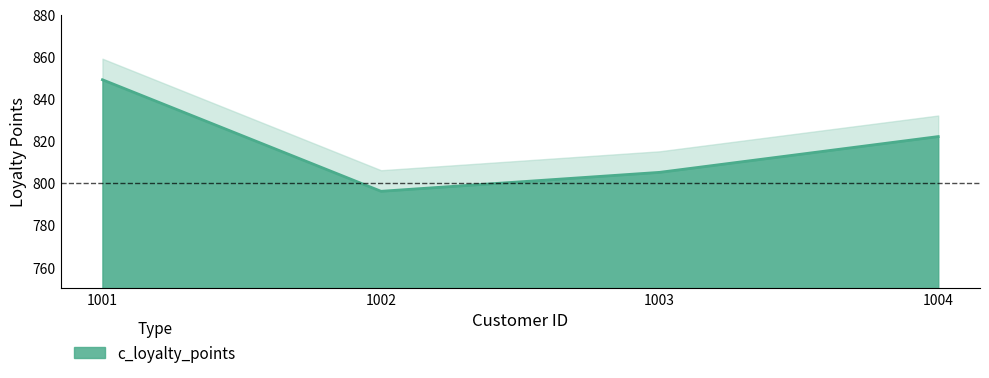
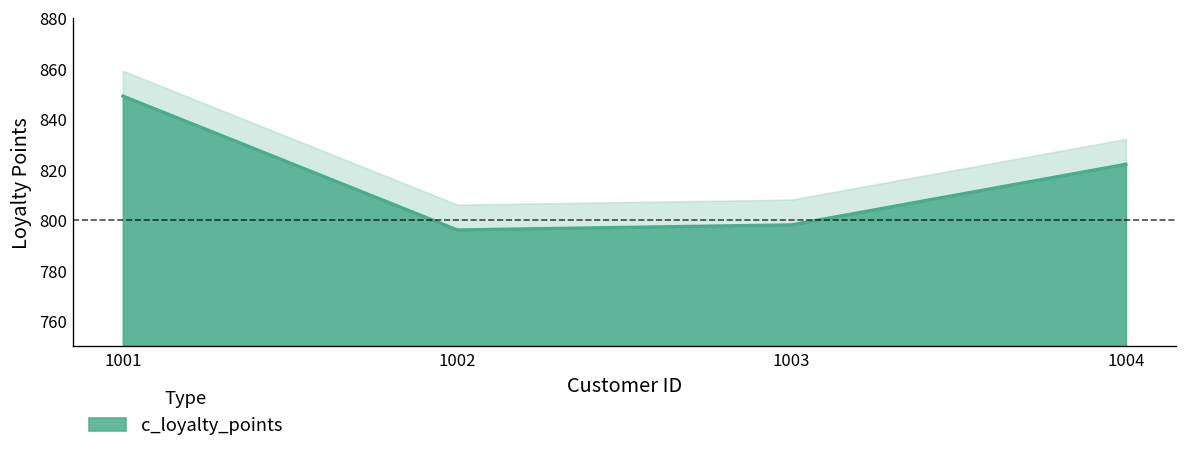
  {
    "c_loyalty_points": {
      "1001": 849,
      "1002": 796,
-     "1003": 805,
+     "1003": 798,
      "1004": 822
    }
  }
